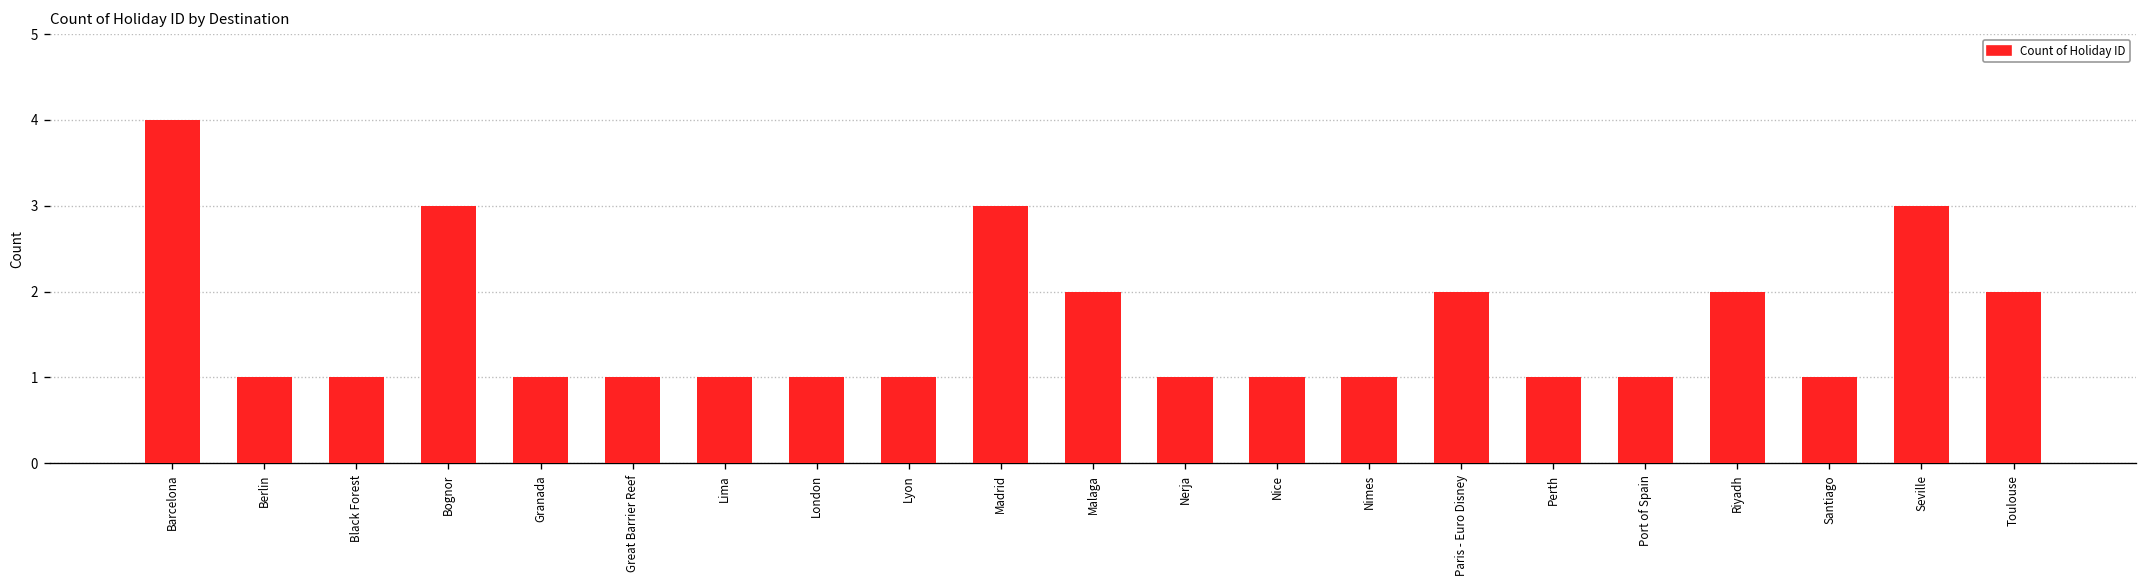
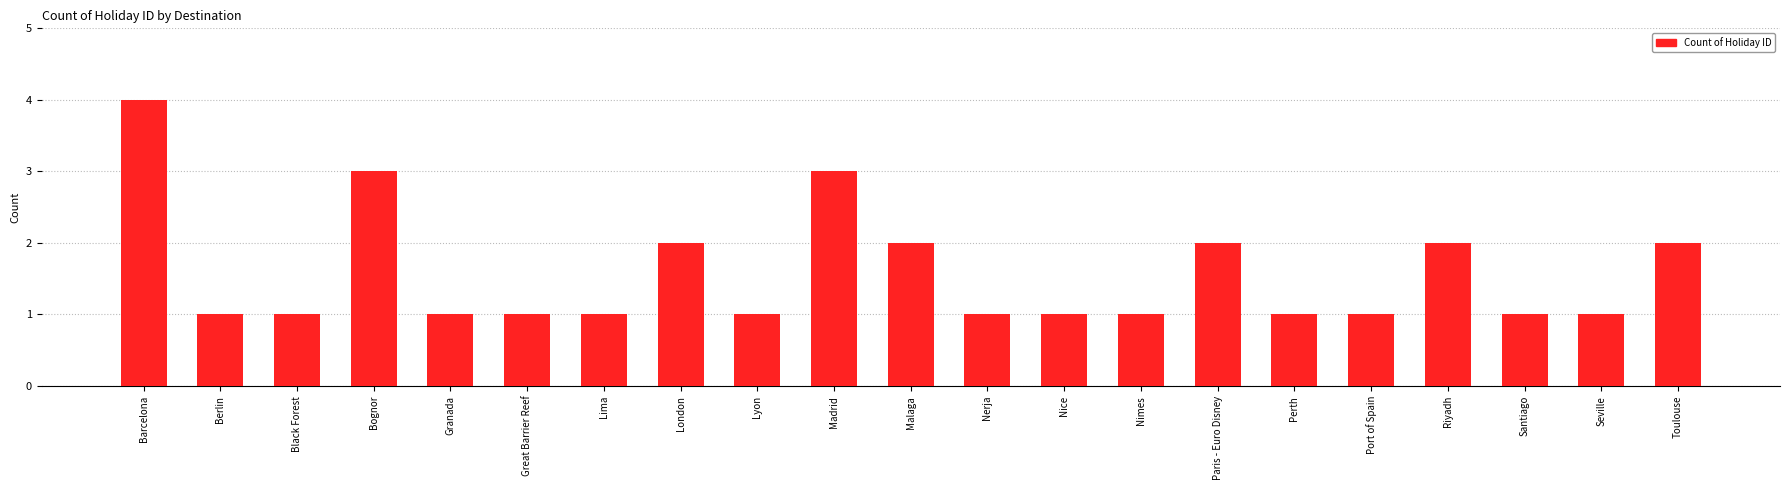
  {
    "Barcelona": 4,
    "Berlin": 1,
    "Black Forest": 1,
    "Bognor": 3,
    "Granada": 1,
    "Great Barrier Reef": 1,
    "Lima": 1,
-   "London": 1,
+   "London": 2,
    "Lyon": 1,
    "Madrid": 3,
    "Malaga": 2,
    "Nerja": 1,
    "Nice": 1,
    "Nimes": 1,
    "Paris - Euro Disney": 2,
    "Perth": 1,
    "Port of Spain": 1,
    "Riyadh": 2,
    "Santiago": 1,
-   "Seville": 3,
+   "Seville": 1,
    "Toulouse": 2
  }
